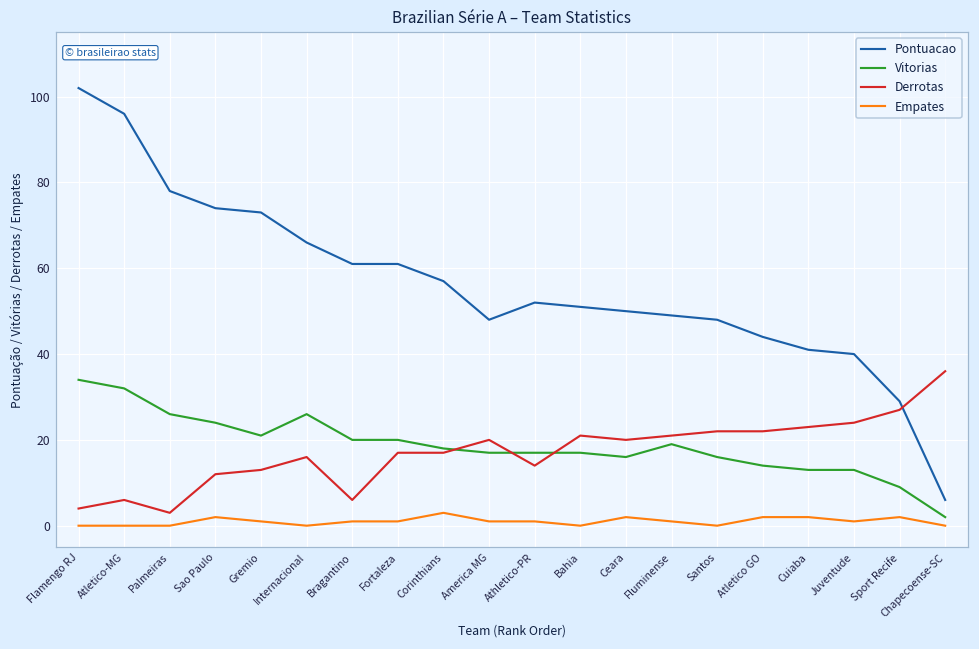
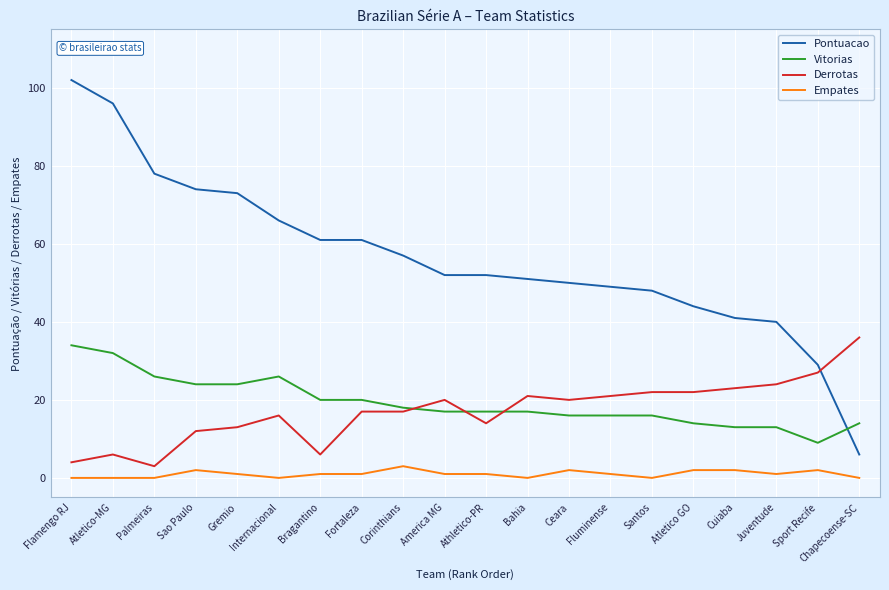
  {
    "Pontuacao": {
      "Flamengo RJ": 102,
      "Atletico-MG": 96,
      "Palmeiras": 78,
      "Sao Paulo": 74,
      "Gremio": 73,
      "Internacional": 66,
      "Bragantino": 61,
      "Fortaleza": 61,
      "Corinthians": 57,
-     "America MG": 48,
+     "America MG": 52,
      "Athletico-PR": 52,
      "Bahia": 51,
      "Ceara": 50,
      "Fluminense": 49,
      "Santos": 48,
      "Atletico GO": 44,
      "Cuiaba": 41,
      "Juventude": 40,
      "Sport Recife": 29,
      "Chapecoense-SC": 6
    },
    "Vitorias": {
      "Flamengo RJ": 34,
      "Atletico-MG": 32,
      "Palmeiras": 26,
      "Sao Paulo": 24,
-     "Gremio": 21,
+     "Gremio": 24,
      "Internacional": 26,
      "Bragantino": 20,
      "Fortaleza": 20,
      "Corinthians": 18,
      "America MG": 17,
      "Athletico-PR": 17,
      "Bahia": 17,
      "Ceara": 16,
-     "Fluminense": 19,
+     "Fluminense": 16,
      "Santos": 16,
      "Atletico GO": 14,
      "Cuiaba": 13,
      "Juventude": 13,
      "Sport Recife": 9,
-     "Chapecoense-SC": 2
+     "Chapecoense-SC": 14
    },
    "Derrotas": {
      "Flamengo RJ": 4,
      "Atletico-MG": 6,
      "Palmeiras": 3,
      "Sao Paulo": 12,
      "Gremio": 13,
      "Internacional": 16,
      "Bragantino": 6,
      "Fortaleza": 17,
      "Corinthians": 17,
      "America MG": 20,
      "Athletico-PR": 14,
      "Bahia": 21,
      "Ceara": 20,
      "Fluminense": 21,
      "Santos": 22,
      "Atletico GO": 22,
      "Cuiaba": 23,
      "Juventude": 24,
      "Sport Recife": 27,
      "Chapecoense-SC": 36
    },
    "Empates": {
      "Flamengo RJ": 0,
      "Atletico-MG": 0,
      "Palmeiras": 0,
      "Sao Paulo": 2,
      "Gremio": 1,
      "Internacional": 0,
      "Bragantino": 1,
      "Fortaleza": 1,
      "Corinthians": 3,
      "America MG": 1,
      "Athletico-PR": 1,
      "Bahia": 0,
      "Ceara": 2,
      "Fluminense": 1,
      "Santos": 0,
      "Atletico GO": 2,
      "Cuiaba": 2,
      "Juventude": 1,
      "Sport Recife": 2,
      "Chapecoense-SC": 0
    }
  }
